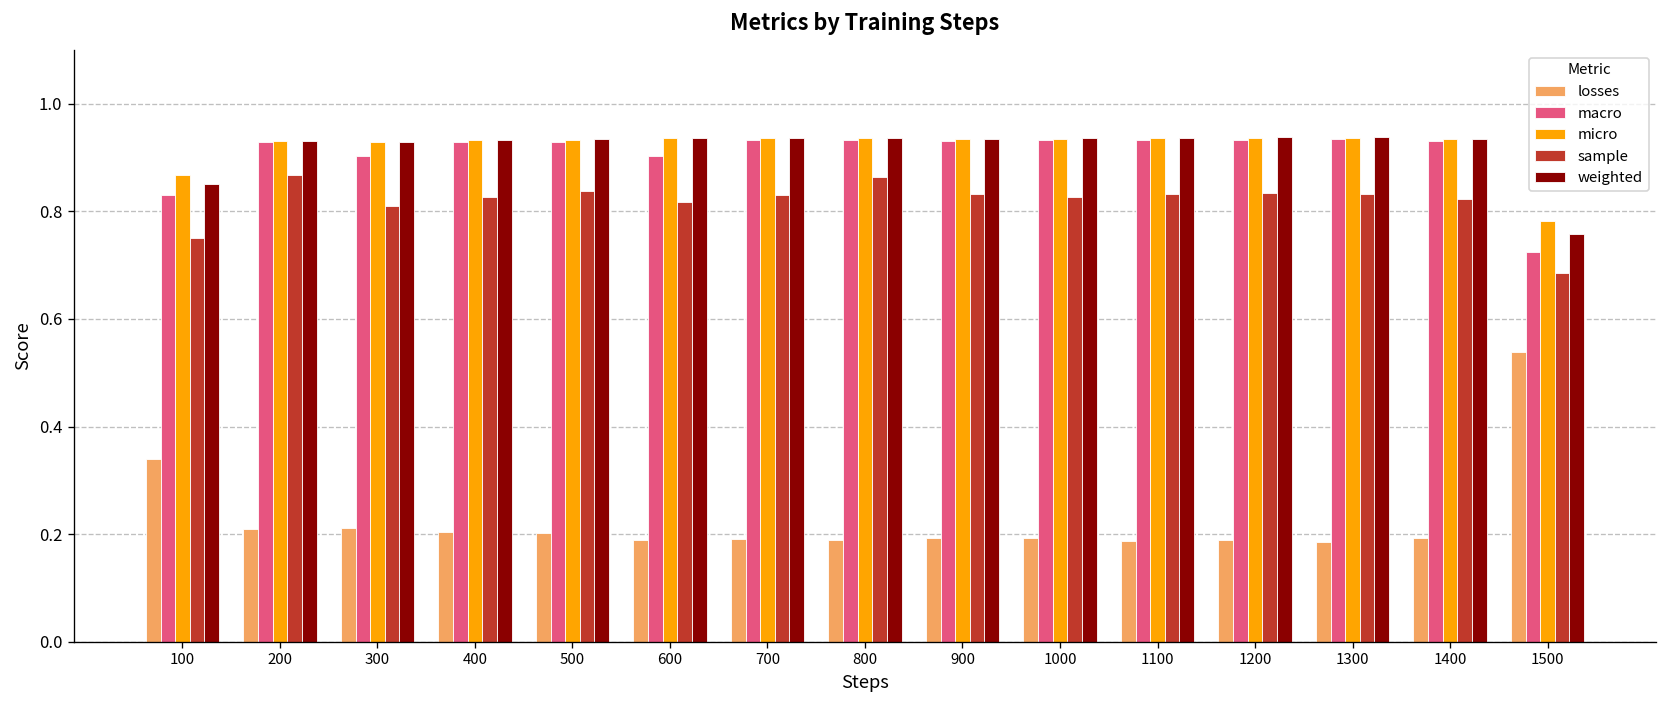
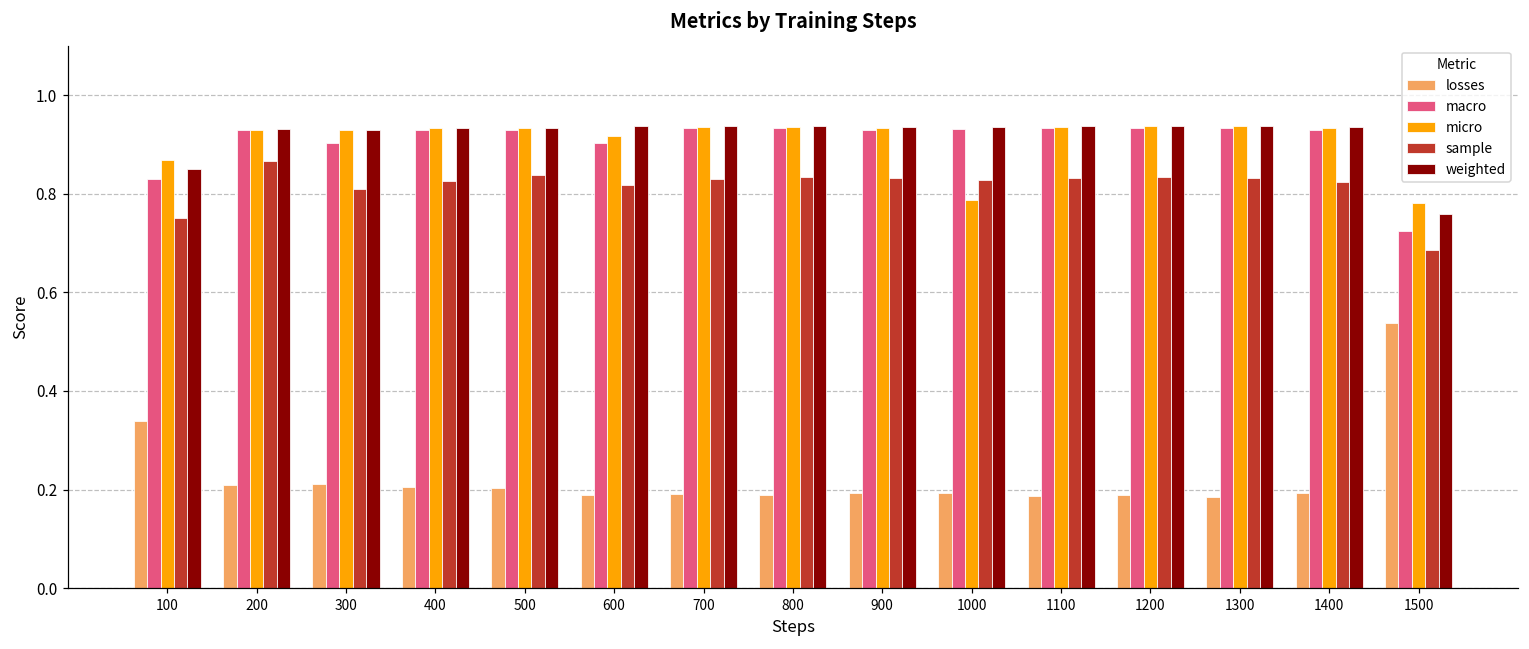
  {
    "losses": {
      "100": 0.34,
      "200": 0.21,
      "300": 0.21,
      "400": 0.20,
      "500": 0.20,
      "600": 0.19,
      "700": 0.19,
      "800": 0.19,
      "900": 0.19,
      "1000": 0.19,
      "1100": 0.19,
      "1200": 0.19,
      "1300": 0.18,
      "1400": 0.19,
      "1500": 0.54
    },
    "macro": {
      "100": 0.83,
      "200": 0.93,
      "300": 0.90,
      "400": 0.93,
      "500": 0.93,
      "600": 0.90,
      "700": 0.93,
      "800": 0.93,
      "900": 0.93,
      "1000": 0.93,
      "1100": 0.93,
      "1200": 0.93,
      "1300": 0.93,
      "1400": 0.93,
      "1500": 0.72
    },
    "micro": {
      "100": 0.87,
      "200": 0.93,
      "300": 0.93,
      "400": 0.93,
      "500": 0.93,
-     "600": 0.94,
+     "600": 0.92,
      "700": 0.94,
      "800": 0.94,
      "900": 0.93,
-     "1000": 0.93,
+     "1000": 0.79,
      "1100": 0.94,
      "1200": 0.94,
      "1300": 0.94,
      "1400": 0.93,
      "1500": 0.78
    },
    "sample": {
      "100": 0.75,
      "200": 0.87,
      "300": 0.81,
      "400": 0.83,
      "500": 0.84,
      "600": 0.82,
      "700": 0.83,
-     "800": 0.86,
+     "800": 0.83,
      "900": 0.83,
      "1000": 0.83,
      "1100": 0.83,
      "1200": 0.83,
      "1300": 0.83,
      "1400": 0.82,
      "1500": 0.69
    },
    "weighted": {
      "100": 0.85,
      "200": 0.93,
      "300": 0.93,
      "400": 0.93,
      "500": 0.93,
      "600": 0.94,
      "700": 0.94,
      "800": 0.94,
      "900": 0.93,
      "1000": 0.94,
      "1100": 0.94,
      "1200": 0.94,
      "1300": 0.94,
      "1400": 0.93,
      "1500": 0.76
    }
  }
